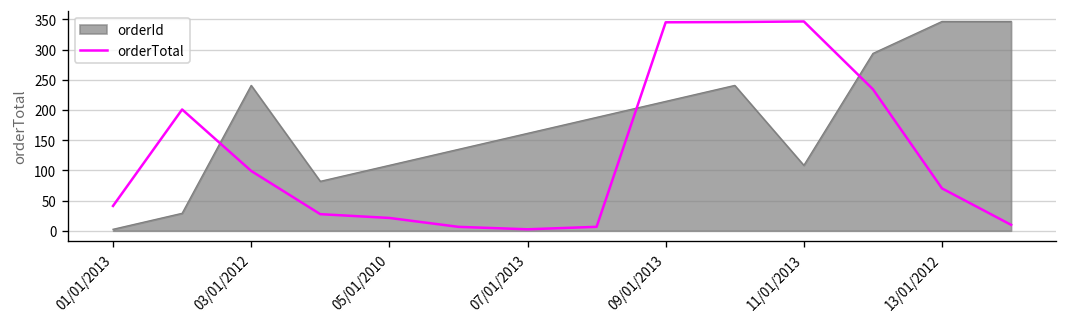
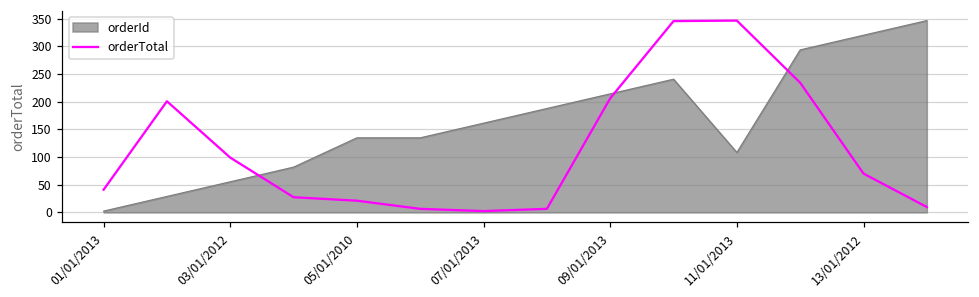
  {
    "orderId": {
      "01/01/2013": 0,
-     "03/01/2012": 240,
-     "05/01/2010": 110,
+     "03/01/2012": 60,
+     "05/01/2010": 130,
      "07/01/2013": 160,
      "09/01/2013": 210,
      "11/01/2013": 110,
-     "13/01/2012": 350
+     "13/01/2012": 320
    },
    "orderTotal": {
      "01/01/2013": 40,
      "03/01/2012": 100,
      "05/01/2010": 20,
      "07/01/2013": 0,
-     "09/01/2013": 350,
+     "09/01/2013": 210,
      "11/01/2013": 350,
      "13/01/2012": 70
    }
  }
